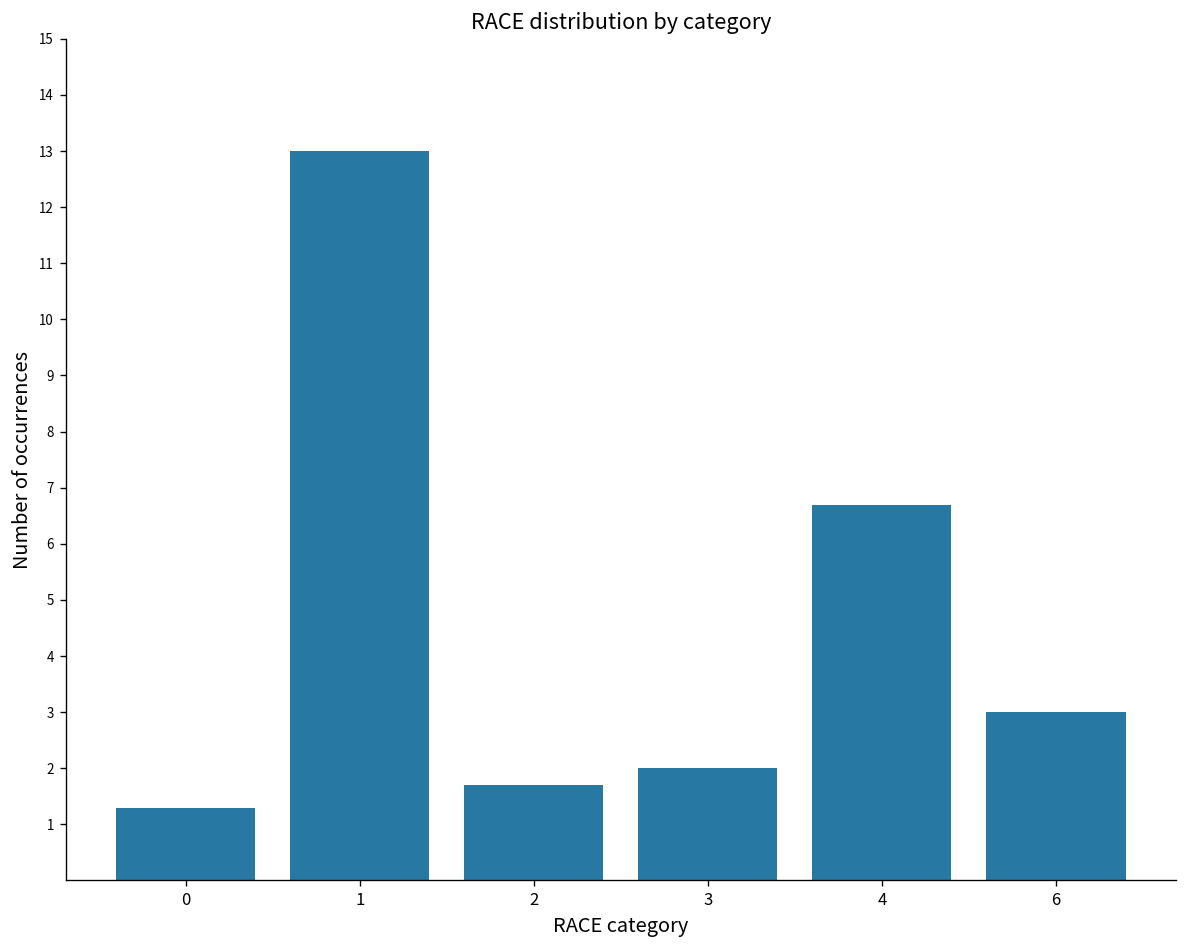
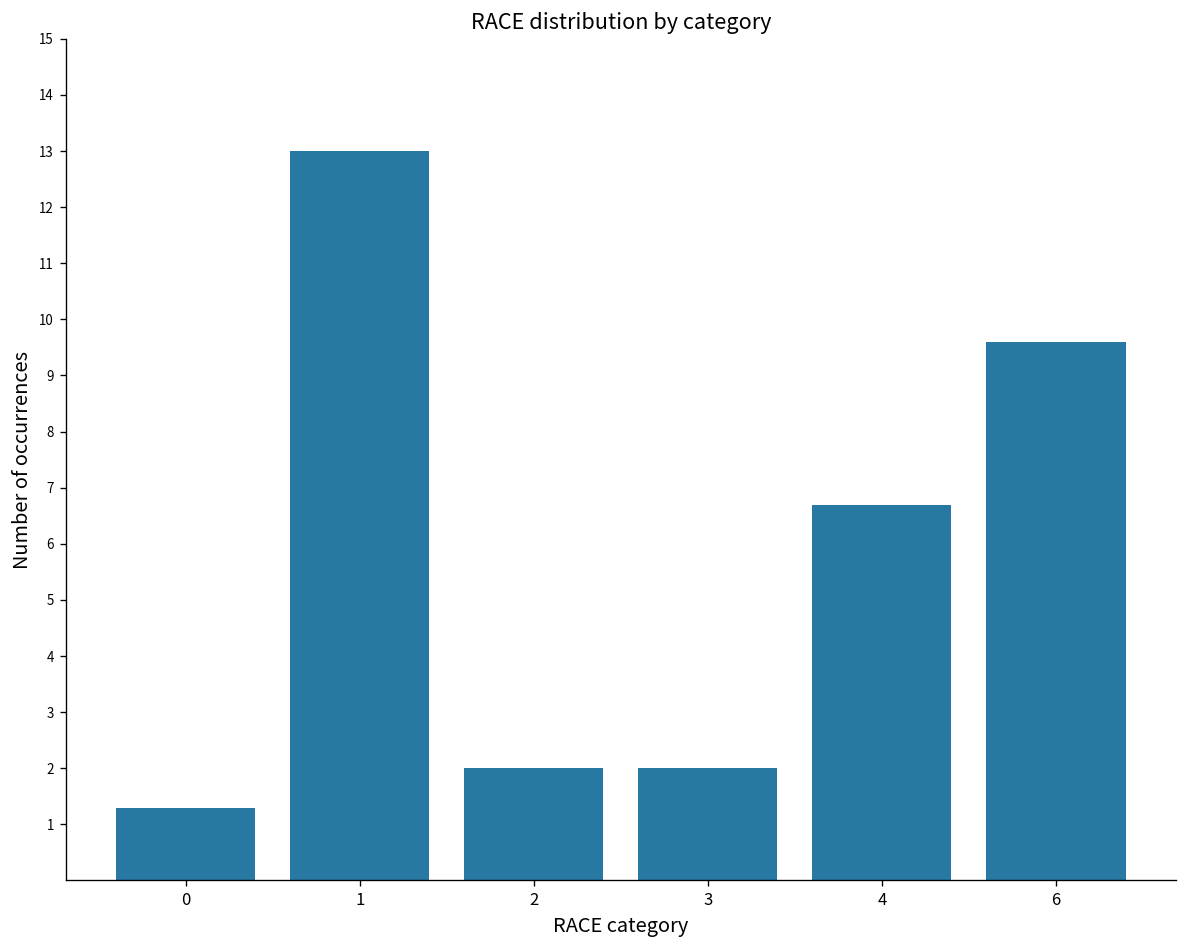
  {
    "0": 1.3,
    "1": 13.0,
-   "2": 1.7,
+   "2": 2.0,
    "3": 2.0,
    "4": 6.7,
-   "6": 3.0
+   "6": 9.6
  }
